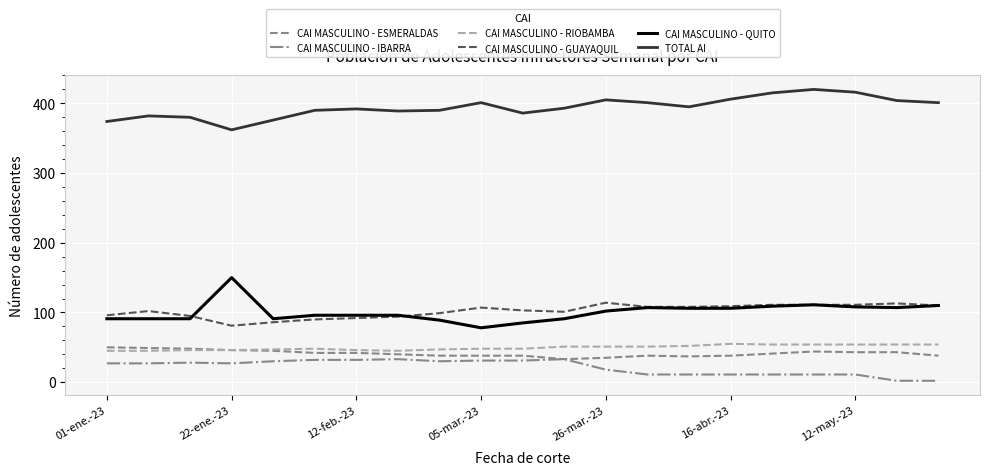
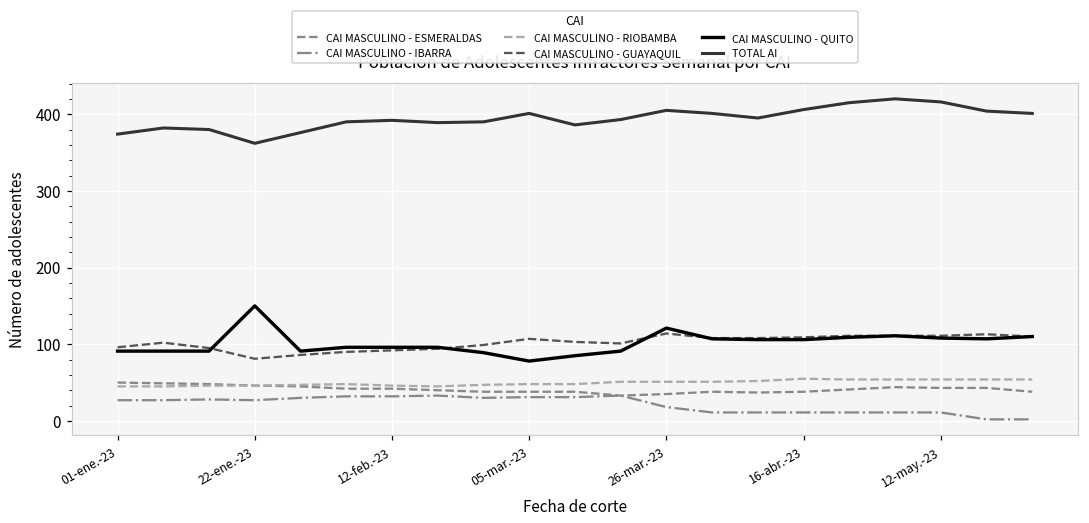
  {
    "CAI MASCULINO - QUITO": {
      "01-ene.-23": 90,
      "22-ene.-23": 150,
      "12-feb.-23": 100,
      "05-mar.-23": 80,
-     "26-mar.-23": 100
+     "26-mar.-23": 120
    }
  }
